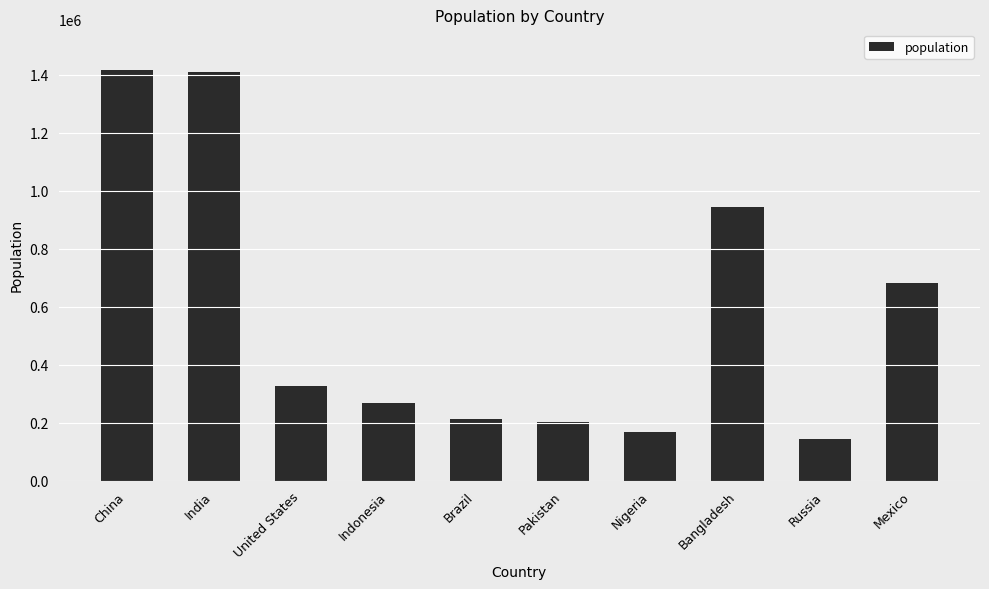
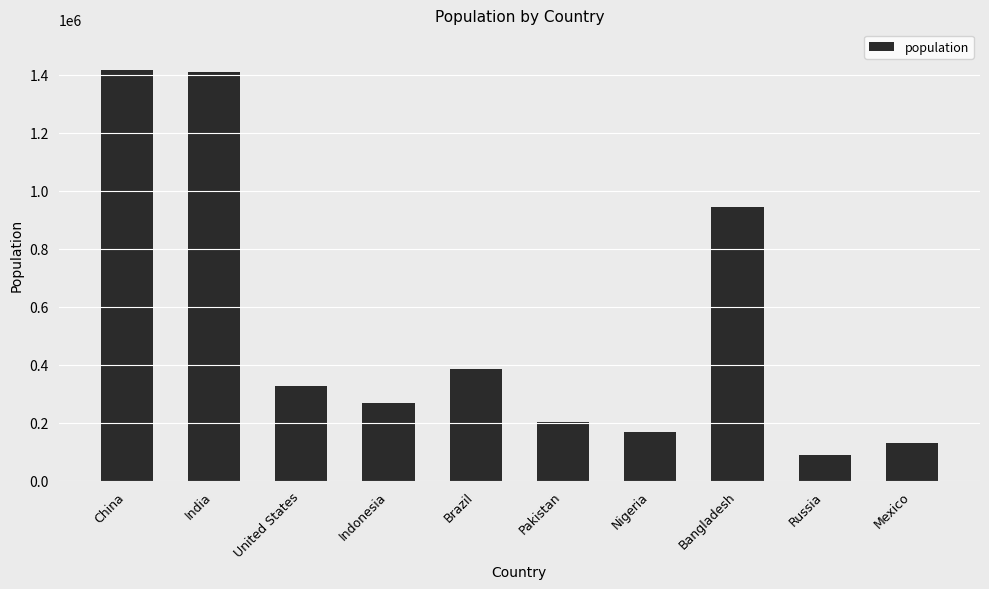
  {
    "China": 1420000,
    "India": 1410000,
    "United States": 330000,
    "Indonesia": 270000,
-   "Brazil": 210000,
+   "Brazil": 380000,
    "Pakistan": 200000,
    "Nigeria": 170000,
    "Bangladesh": 950000,
-   "Russia": 140000,
-   "Mexico": 680000
+   "Russia": 90000,
+   "Mexico": 130000
  }
